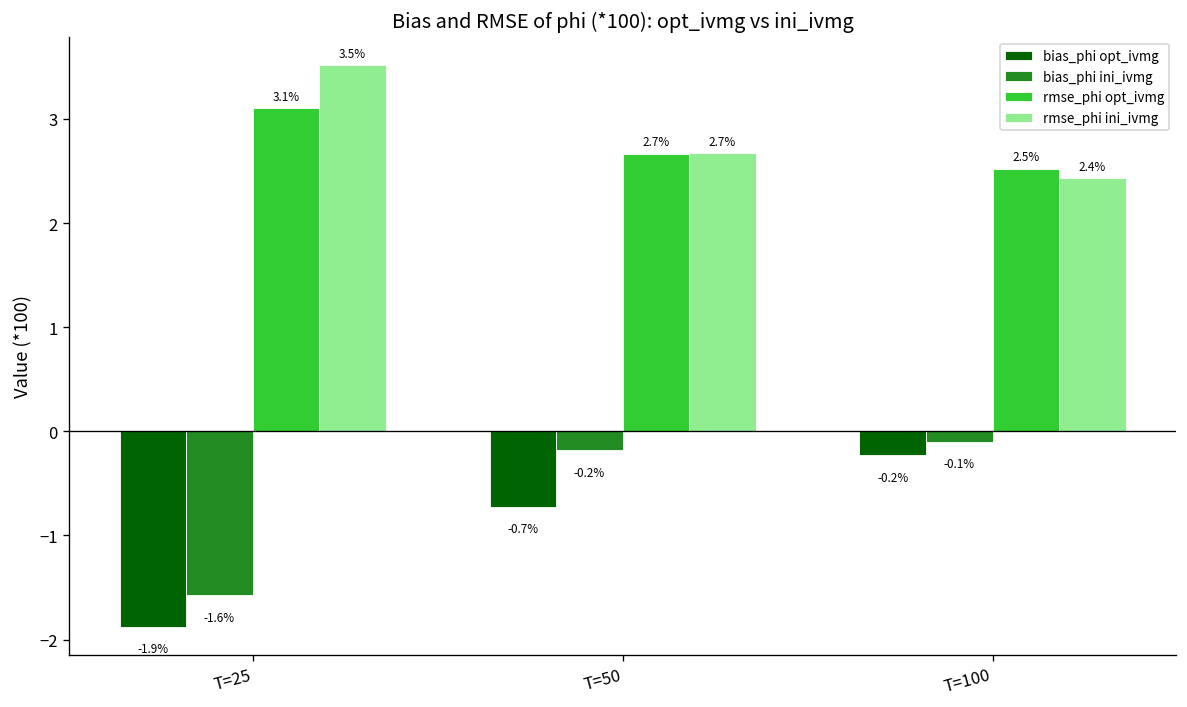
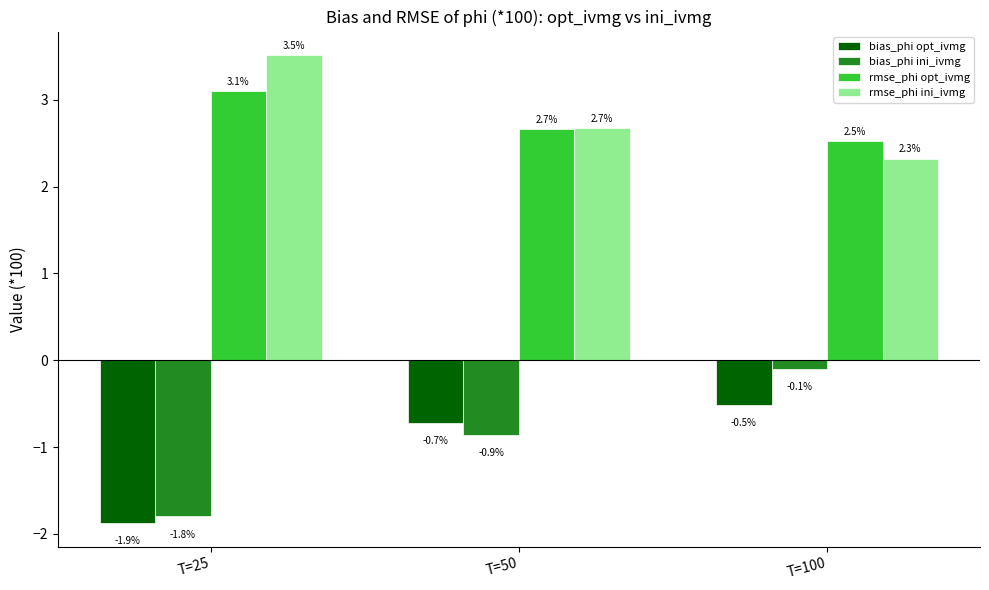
  {
    "bias_phi opt_ivmg": {
      "T=25": "-1.9%",
      "T=50": "-0.7%",
-     "T=100": "-0.2%"
+     "T=100": "-0.5%"
    },
    "bias_phi ini_ivmg": {
-     "T=25": "-1.6%",
-     "T=50": "-0.2%",
+     "T=25": "-1.8%",
+     "T=50": "-0.9%",
      "T=100": "-0.1%"
    },
    "rmse_phi opt_ivmg": {
      "T=25": "3.1%",
      "T=50": "2.7%",
      "T=100": "2.5%"
    },
    "rmse_phi ini_ivmg": {
      "T=25": "3.5%",
      "T=50": "2.7%",
-     "T=100": "2.4%"
+     "T=100": "2.3%"
    }
  }
